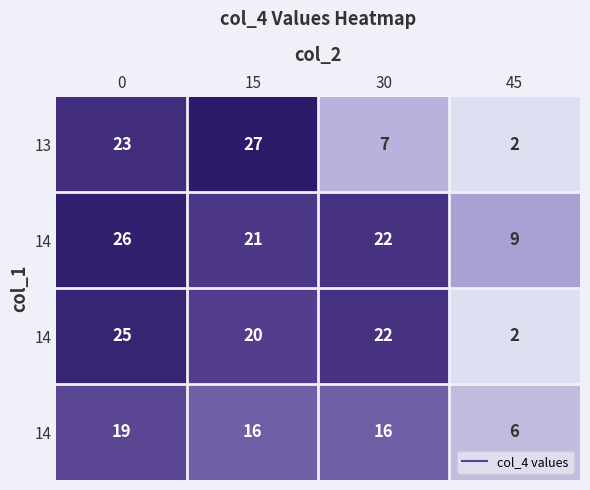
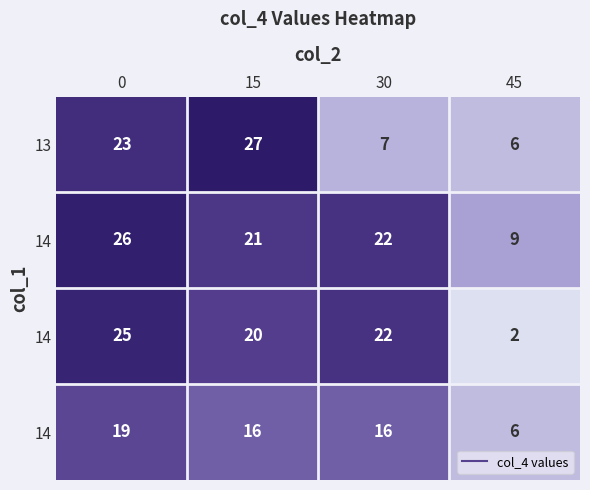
  {
    "13": {
      "0": 23,
      "15": 27,
      "30": 7,
-     "45": 2
+     "45": 6
    }
  }
